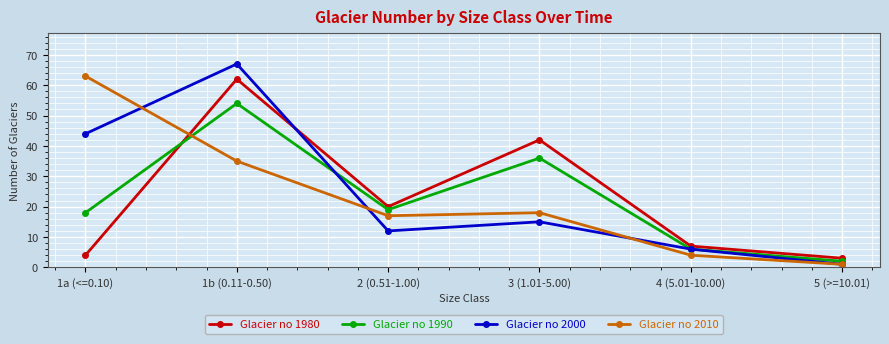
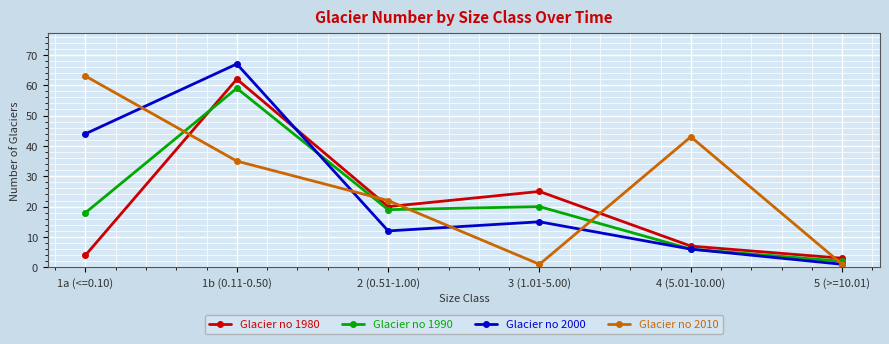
  {
    "Glacier no 1980": {
      "1a (<=0.10)": 4,
      "1b (0.11-0.50)": 62,
      "2 (0.51-1.00)": 20,
-     "3 (1.01-5.00)": 42,
+     "3 (1.01-5.00)": 25,
      "4 (5.01-10.00)": 7,
      "5 (>=10.01)": 3
    },
    "Glacier no 1990": {
      "1a (<=0.10)": 18,
-     "1b (0.11-0.50)": 54,
+     "1b (0.11-0.50)": 59,
      "2 (0.51-1.00)": 19,
-     "3 (1.01-5.00)": 36,
+     "3 (1.01-5.00)": 20,
      "5 (>=10.01)": 2
    },
    "Glacier no 2000": {
      "1a (<=0.10)": 44,
      "1b (0.11-0.50)": 67,
      "2 (0.51-1.00)": 12,
      "3 (1.01-5.00)": 15
    },
    "Glacier no 2010": {
      "1a (<=0.10)": 63,
      "1b (0.11-0.50)": 35,
-     "2 (0.51-1.00)": 17,
-     "3 (1.01-5.00)": 18,
-     "4 (5.01-10.00)": 4
+     "2 (0.51-1.00)": 22,
+     "3 (1.01-5.00)": 1,
+     "4 (5.01-10.00)": 43
    }
  }
